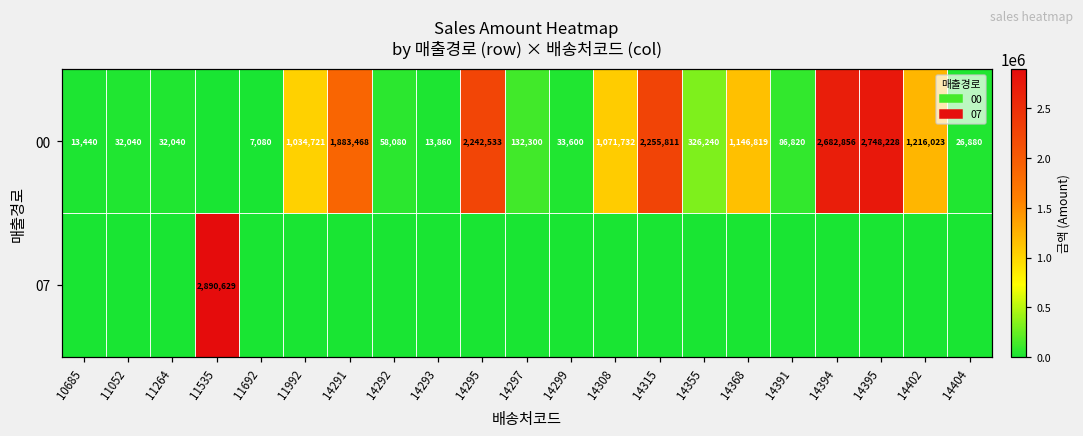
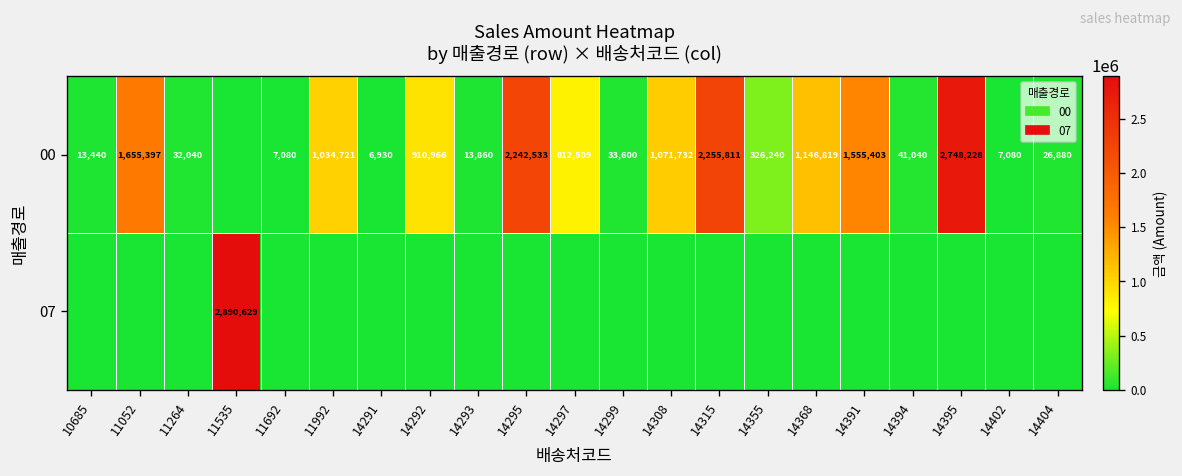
  {
    "00": {
      "10685": "13,440",
-     "11052": "32,040",
+     "11052": "1,655,397",
      "11264": "32,040",
      "11692": "7,080",
      "11992": "1,034,721",
-     "14291": "1,883,468",
-     "14292": "58,080",
+     "14291": "6,930",
+     "14292": "910,966",
      "14293": "13,860",
      "14295": "2,242,533",
-     "14297": "132,300",
+     "14297": "812,509",
      "14299": "33,600",
      "14308": "1,071,732",
      "14315": "2,255,811",
      "14355": "326,240",
      "14368": "1,146,819",
-     "14391": "86,820",
-     "14394": "2,682,856",
+     "14391": "1,555,403",
+     "14394": "41,040",
      "14395": "2,748,228",
-     "14402": "1,216,023",
+     "14402": "7,080",
      "14404": "26,880"
    },
    "07": {
      "11535": "2,890,629"
    }
  }
